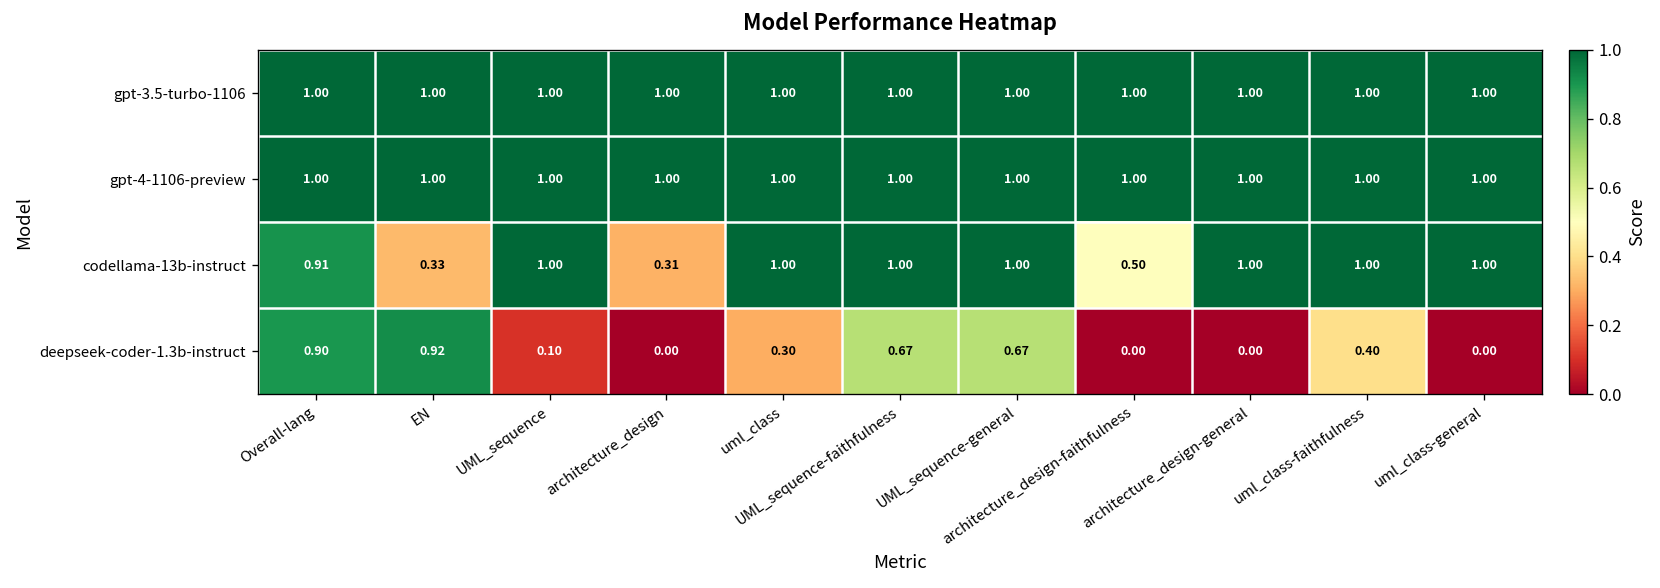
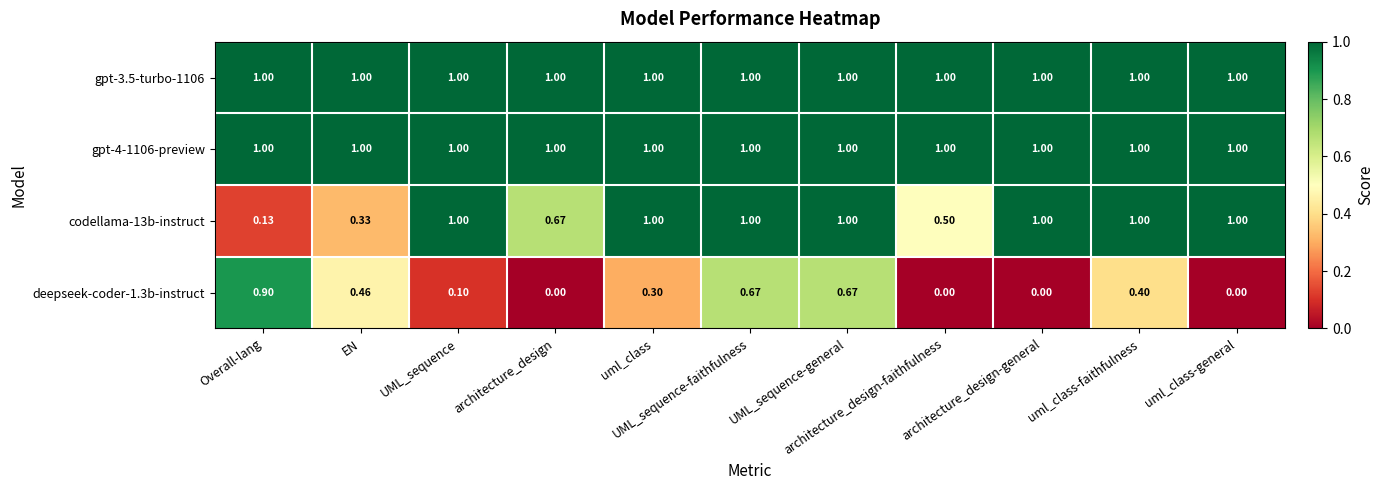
  {
    "gpt-3.5-turbo-1106": {
      "Overall-lang": 1.00,
      "EN": 1.00,
      "UML_sequence": 1.00,
      "architecture_design": 1.00,
      "uml_class": 1.00,
      "UML_sequence-faithfulness": 1.00,
      "UML_sequence-general": 1.00,
      "architecture_design-faithfulness": 1.00,
      "architecture_design-general": 1.00,
      "uml_class-faithfulness": 1.00,
      "uml_class-general": 1.00
    },
    "gpt-4-1106-preview": {
      "Overall-lang": 1.00,
      "EN": 1.00,
      "UML_sequence": 1.00,
      "architecture_design": 1.00,
      "uml_class": 1.00,
      "UML_sequence-faithfulness": 1.00,
      "UML_sequence-general": 1.00,
      "architecture_design-faithfulness": 1.00,
      "architecture_design-general": 1.00,
      "uml_class-faithfulness": 1.00,
      "uml_class-general": 1.00
    },
    "codellama-13b-instruct": {
-     "Overall-lang": 0.91,
+     "Overall-lang": 0.13,
      "EN": 0.33,
      "UML_sequence": 1.00,
-     "architecture_design": 0.31,
+     "architecture_design": 0.67,
      "uml_class": 1.00,
      "UML_sequence-faithfulness": 1.00,
      "UML_sequence-general": 1.00,
      "architecture_design-faithfulness": 0.50,
      "architecture_design-general": 1.00,
      "uml_class-faithfulness": 1.00,
      "uml_class-general": 1.00
    },
    "deepseek-coder-1.3b-instruct": {
      "Overall-lang": 0.90,
-     "EN": 0.92,
+     "EN": 0.46,
      "UML_sequence": 0.10,
      "architecture_design": 0.00,
      "uml_class": 0.30,
      "UML_sequence-faithfulness": 0.67,
      "UML_sequence-general": 0.67,
      "architecture_design-faithfulness": 0.00,
      "architecture_design-general": 0.00,
      "uml_class-faithfulness": 0.40,
      "uml_class-general": 0.00
    }
  }
